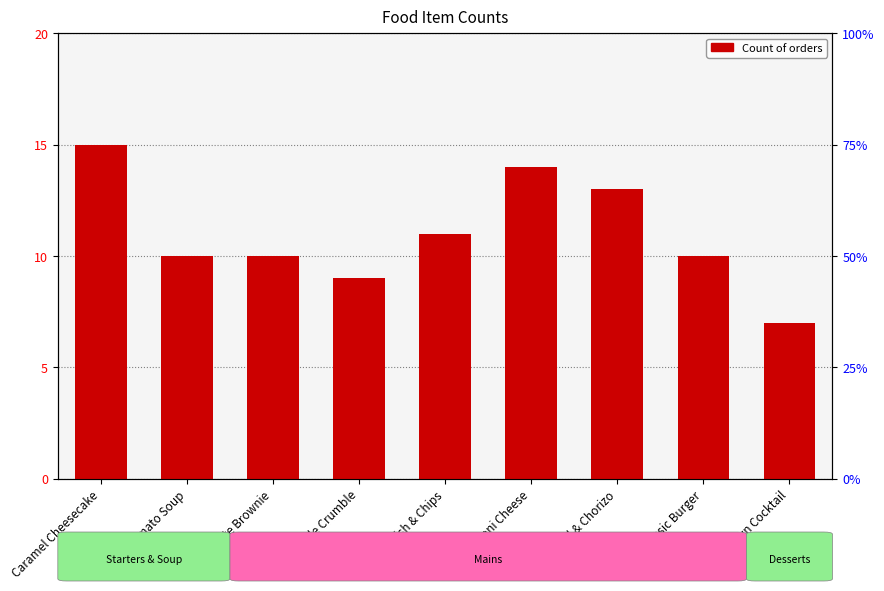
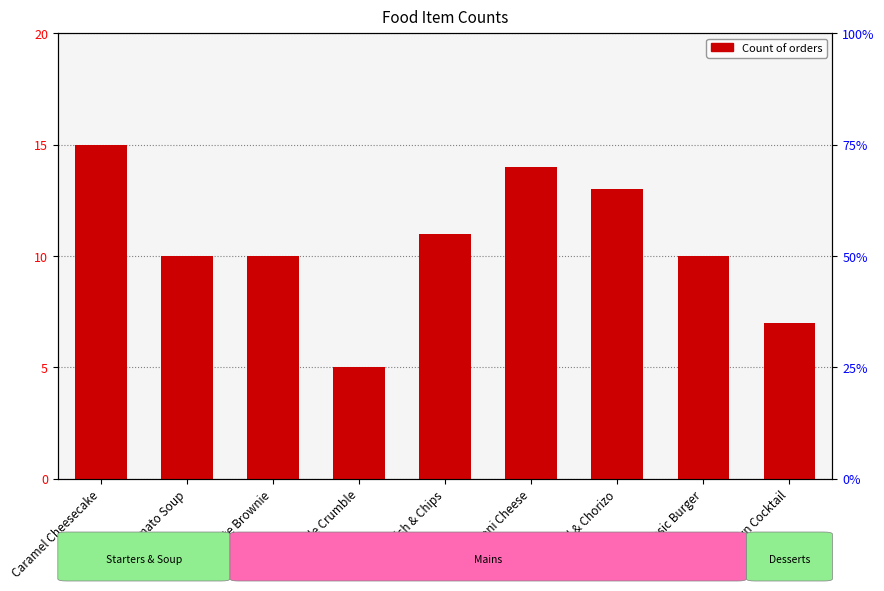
  {
    "Caramel Cheesecake": 15,
    "Tomato Soup": 10,
    "Chocolate Brownie": 10,
-   "Apple Crumble": 9,
+   "Apple Crumble": 5,
    "Fish & Chips": 11,
    "Macaroni Cheese": 14,
    "Squid & Chorizo": 13,
    "Classic Burger": 10,
    "Prawn Cocktail": 7
  }
